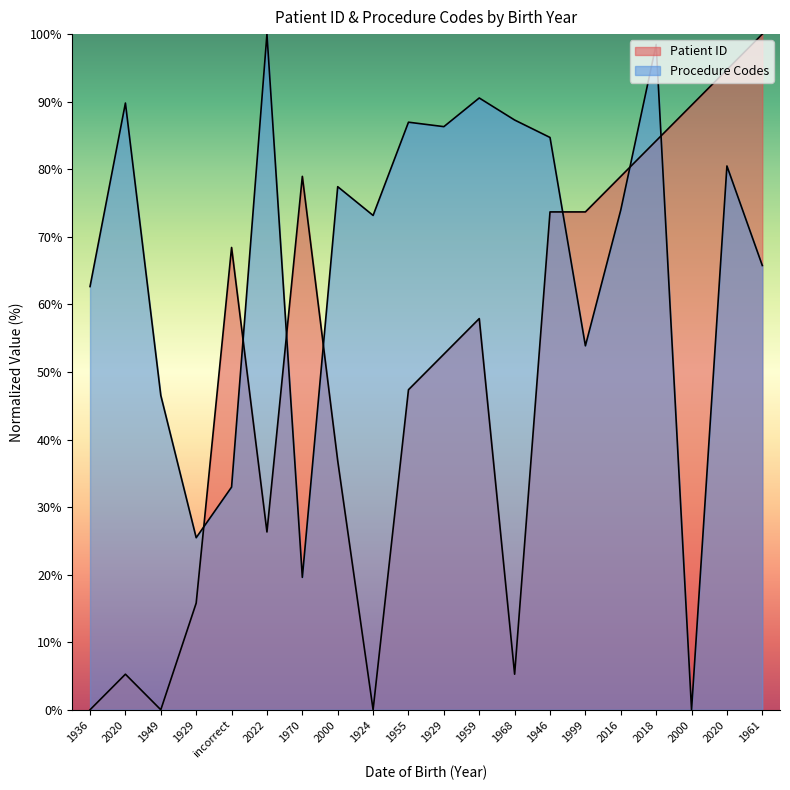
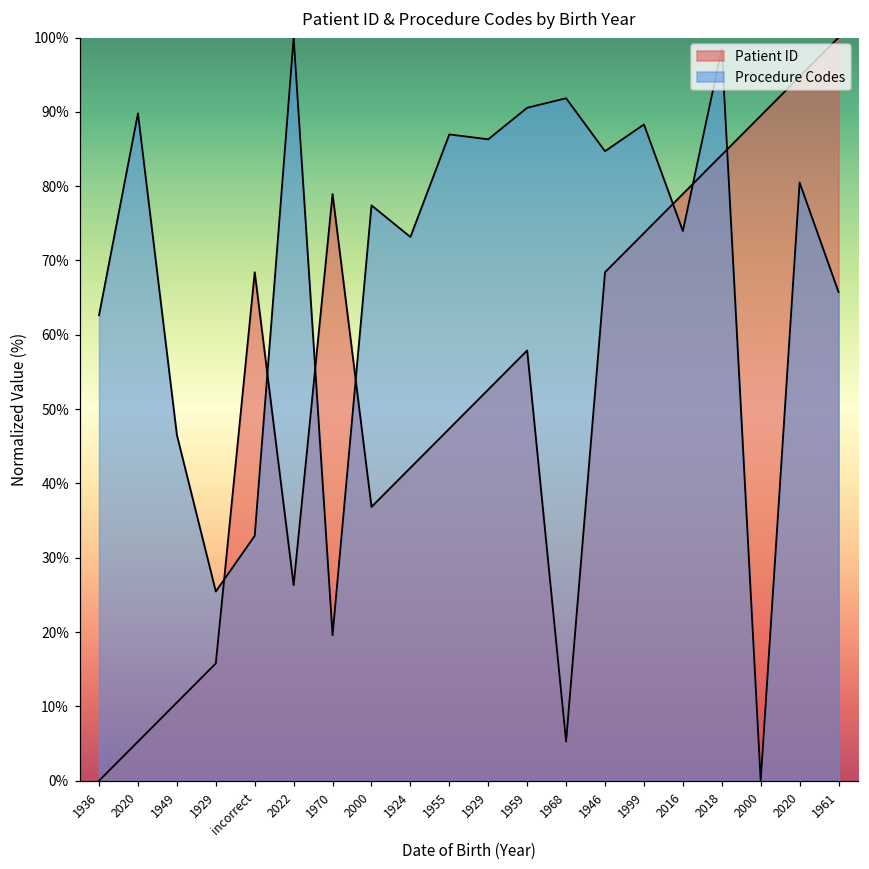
  {
    "Patient ID": {
      "1936": "0%",
-     "1949": "0%",
+     "1949": "11%",
      "incorrect": "68%",
      "2022": "26%",
      "1970": "79%",
-     "1924": "0%",
+     "1924": "42%",
      "1955": "47%",
      "1959": "58%",
      "1968": "5%",
-     "1946": "74%",
+     "1946": "68%",
      "1999": "74%",
      "2016": "79%",
      "2018": "84%",
      "1961": "100%"
    },
    "Procedure Codes": {
      "1936": "63%",
      "1949": "47%",
      "incorrect": "33%",
      "2022": "100%",
      "1970": "20%",
      "1924": "73%",
      "1955": "87%",
      "1959": "91%",
-     "1968": "87%",
+     "1968": "92%",
      "1946": "85%",
-     "1999": "54%",
+     "1999": "88%",
      "2016": "74%",
      "1961": "66%"
    }
  }
